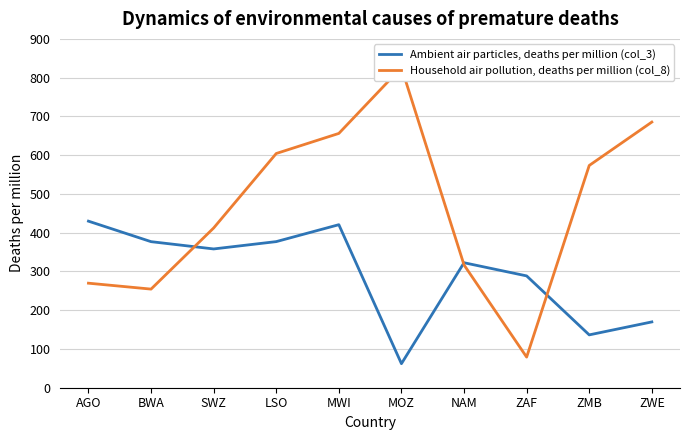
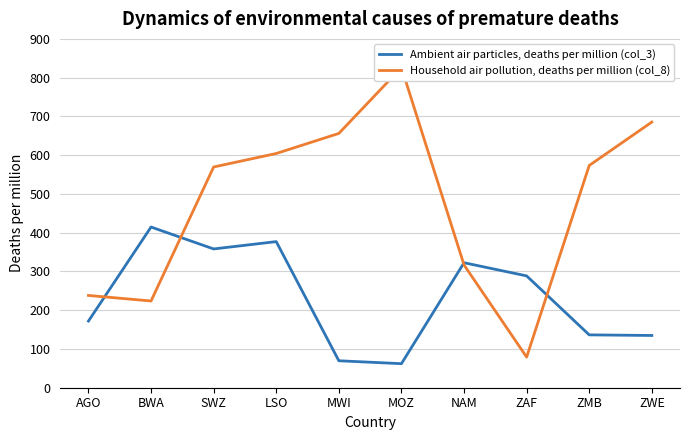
  {
    "Ambient air particles, deaths per million (col_3)": {
-     "AGO": 430,
-     "BWA": 380,
+     "AGO": 170,
+     "BWA": 410,
      "SWZ": 360,
      "LSO": 380,
-     "MWI": 420,
+     "MWI": 70,
      "MOZ": 60,
      "ZAF": 290,
      "ZMB": 140,
-     "ZWE": 170
+     "ZWE": 130
    },
    "Household air pollution, deaths per million (col_8)": {
-     "AGO": 270,
-     "BWA": 250,
-     "SWZ": 410,
+     "AGO": 240,
+     "BWA": 220,
+     "SWZ": 570,
      "LSO": 600,
      "MWI": 660,
      "ZAF": 80,
      "ZMB": 570,
      "ZWE": 690
    }
  }
